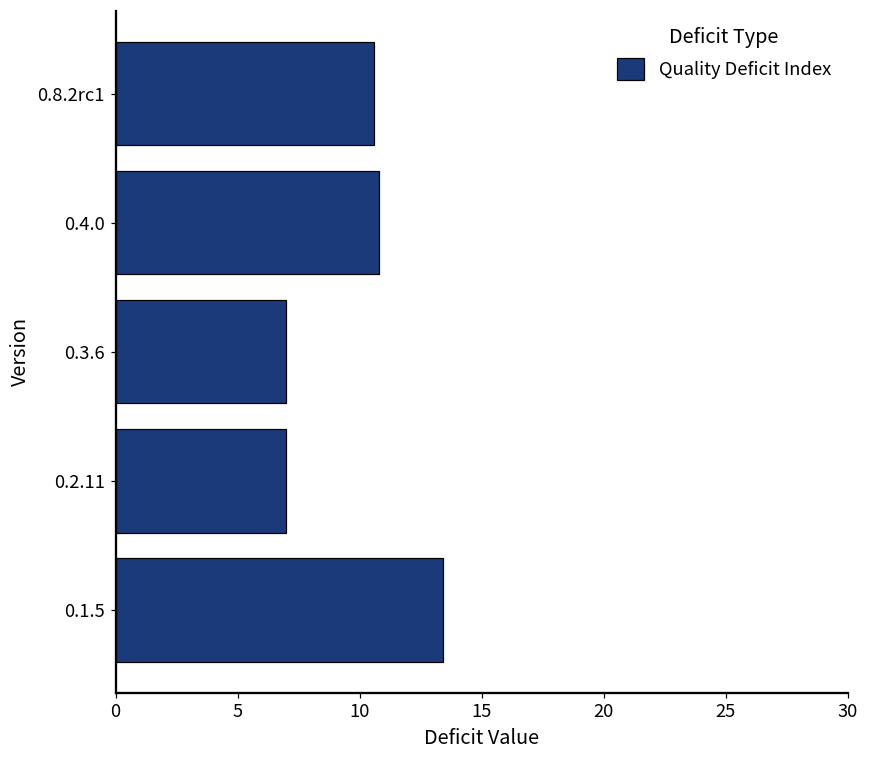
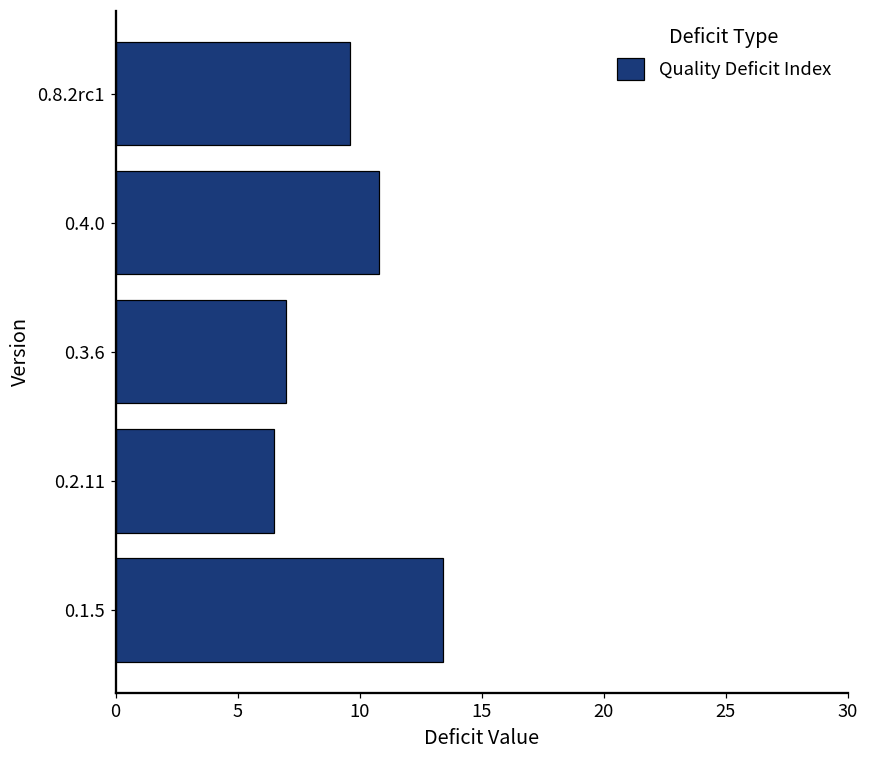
  {
-   "0.8.2rc1": 10.6,
+   "0.8.2rc1": 9.6,
    "0.4.0": 10.8,
    "0.3.6": 7.0,
-   "0.2.11": 7.0,
+   "0.2.11": 6.5,
    "0.1.5": 13.4
  }
